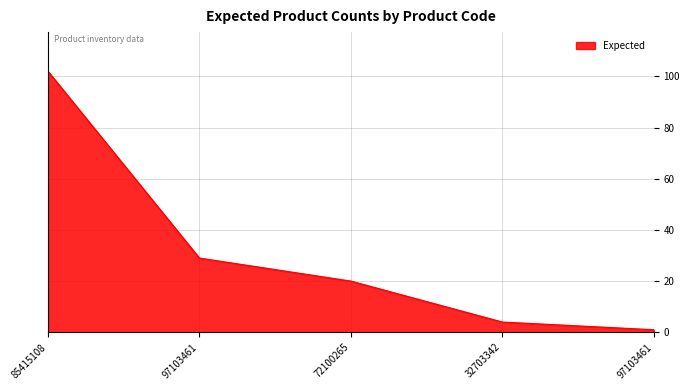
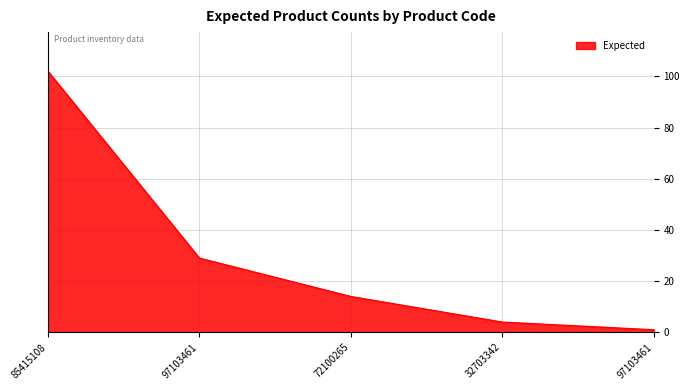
  {
    "85415108": 102,
-   "72100265": 20,
+   "72100265": 14,
    "32703342": 4
  }
